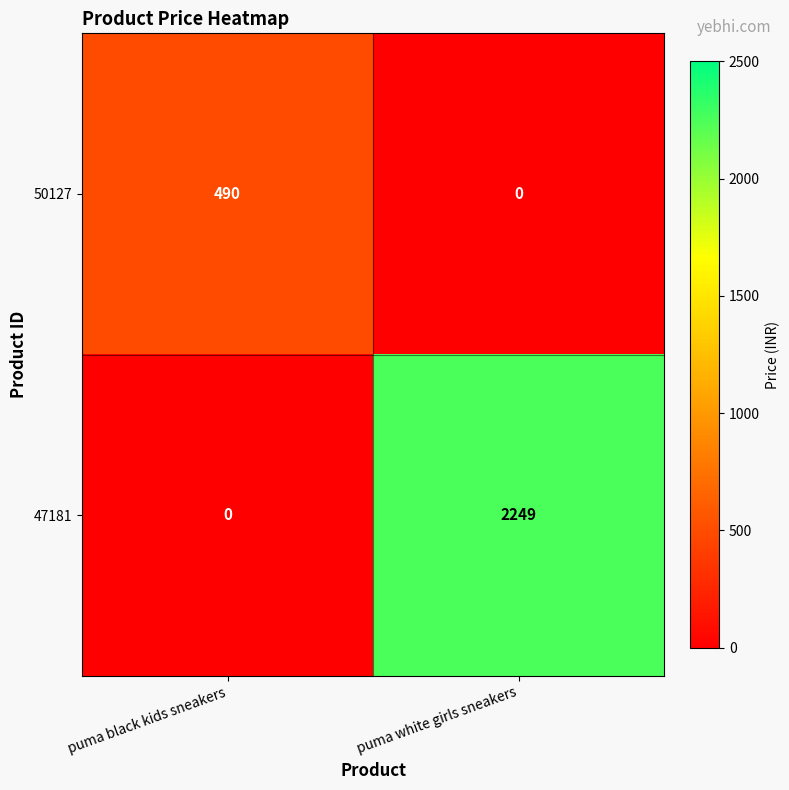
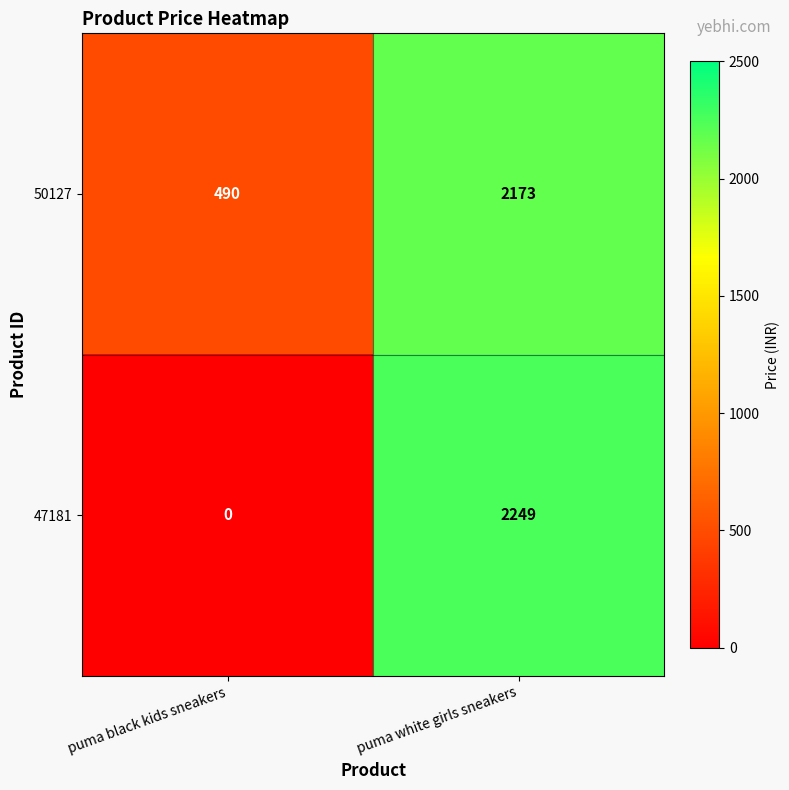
  {
    "50127": {
      "puma black kids sneakers": 490,
-     "puma white girls sneakers": 0
+     "puma white girls sneakers": 2173
    },
    "47181": {
      "puma black kids sneakers": 0,
      "puma white girls sneakers": 2249
    }
  }
